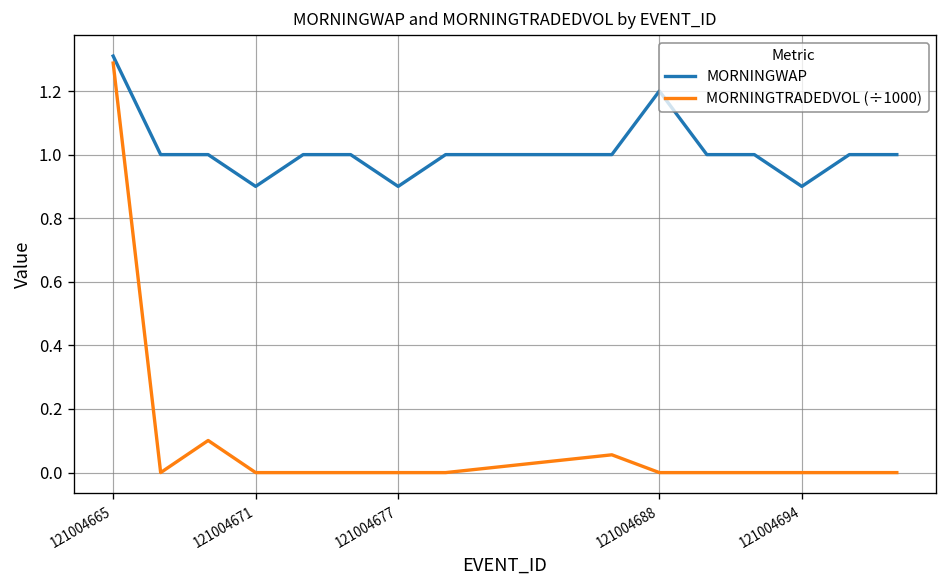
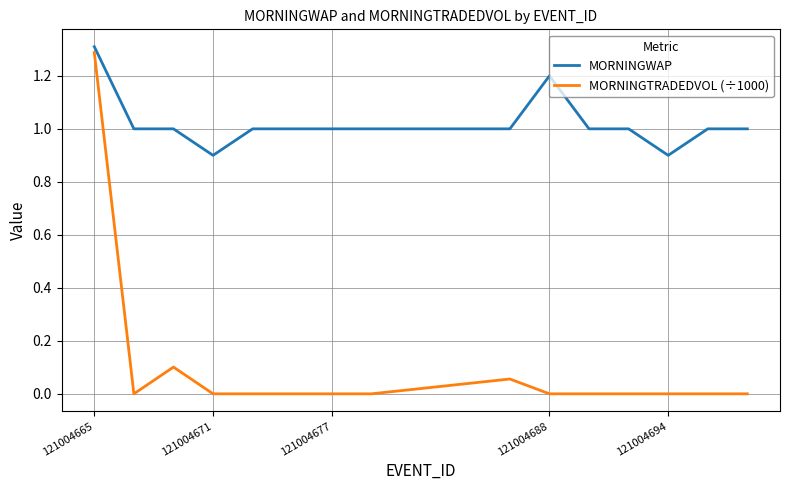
  {
    "MORNINGWAP": {
      "121004665": 1.31,
      "121004671": 0.9,
-     "121004677": 0.9,
+     "121004677": 1.0,
      "121004694": 0.9
    },
    "MORNINGTRADEDVOL (÷1000)": {
      "121004665": 1.29,
      "121004671": 0.0,
      "121004677": 0.0,
      "121004688": 0.0,
      "121004694": 0.0
    }
  }
